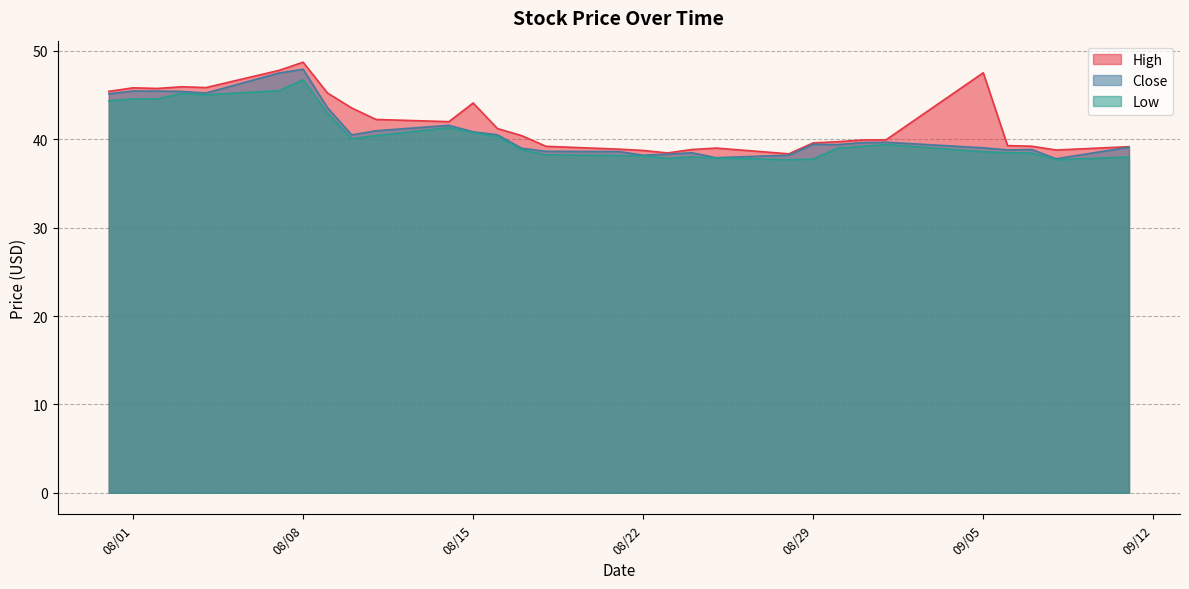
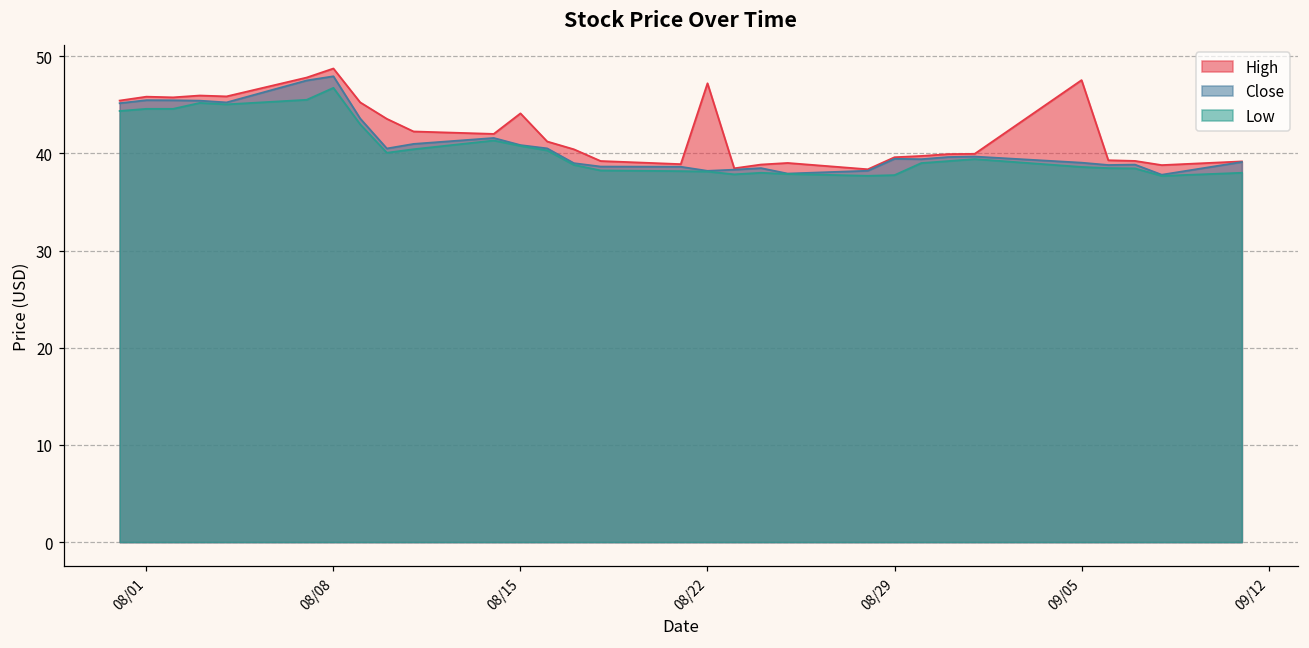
  {
    "High": {
      "08/01": 46,
      "08/08": 49,
      "08/15": 44,
-     "08/22": 39,
+     "08/22": 47,
      "09/05": 48
    }
  }
